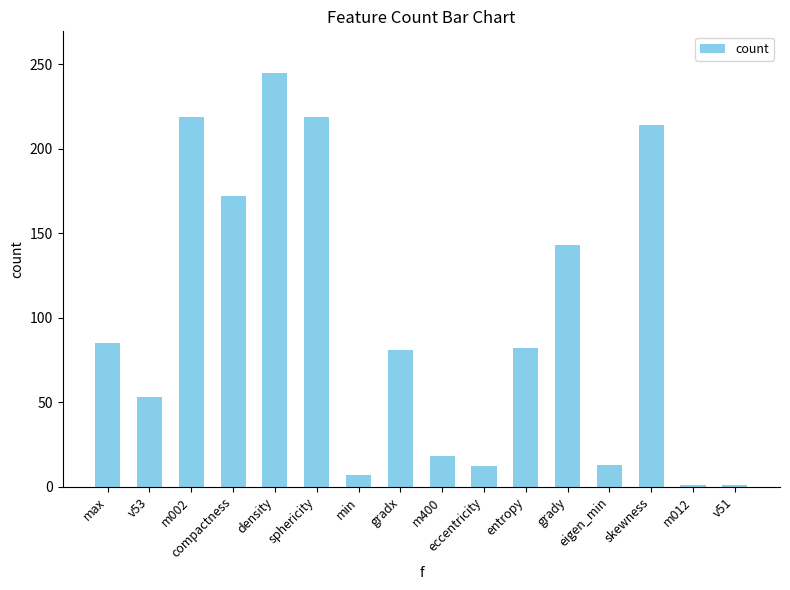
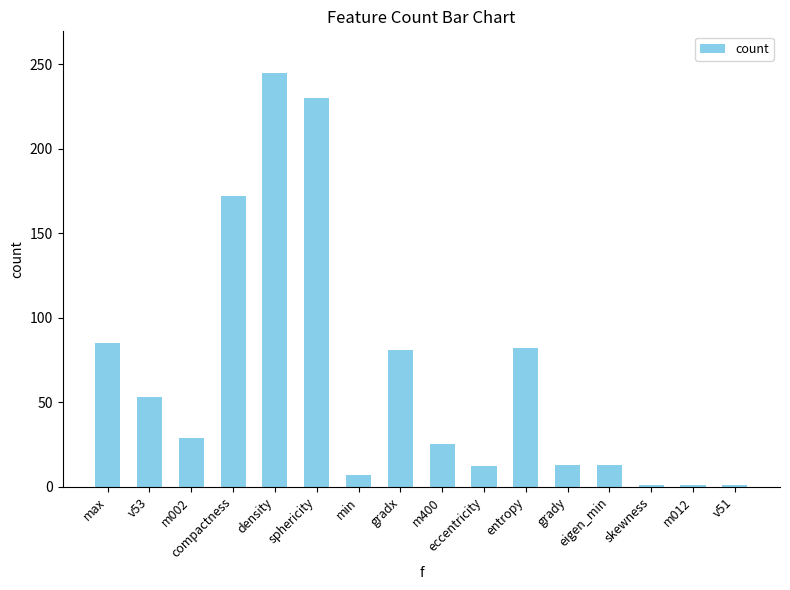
  {
    "max": 85,
    "v53": 53,
-   "m002": 219,
+   "m002": 29,
    "compactness": 172,
    "density": 245,
-   "sphericity": 219,
+   "sphericity": 230,
    "min": 7,
    "gradx": 81,
-   "m400": 18,
+   "m400": 25,
    "eccentricity": 12,
    "entropy": 82,
-   "grady": 143,
+   "grady": 13,
    "eigen_min": 13,
-   "skewness": 214
+   "skewness": 1
  }
